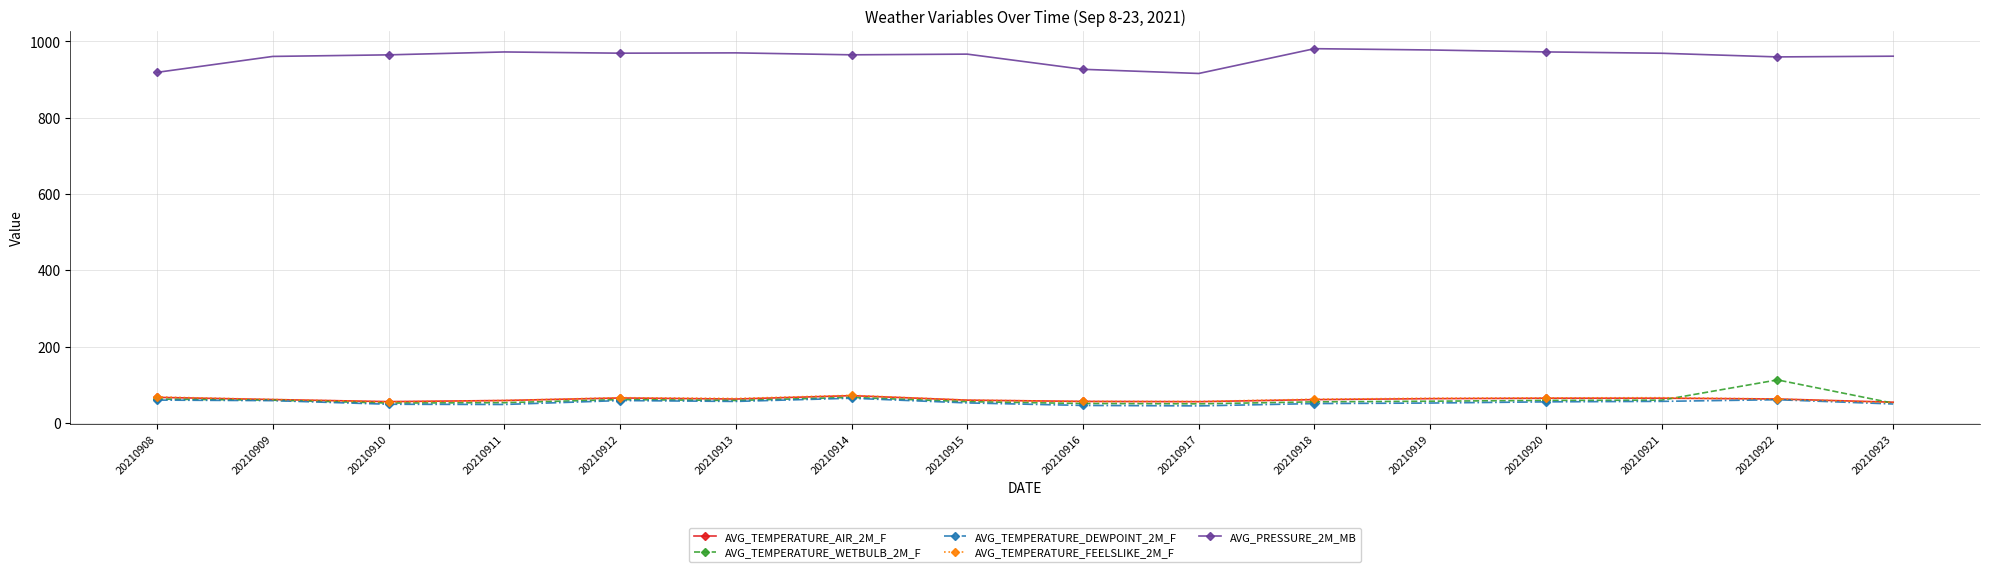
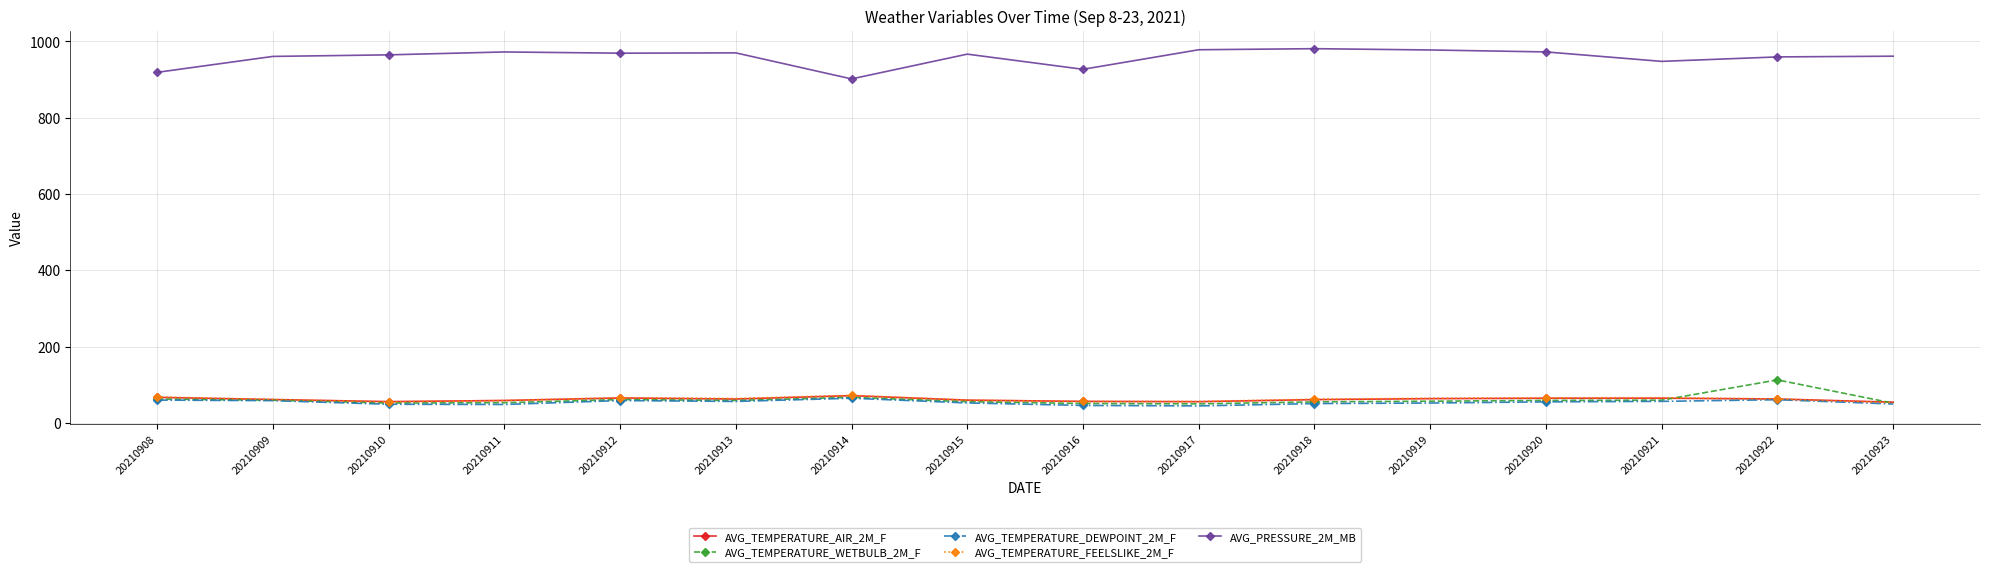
  {
    "AVG_TEMPERATURE_WETBULB_2M_F": {
      "20210922": 110
    },
    "AVG_PRESSURE_2M_MB": {
      "20210908": 920,
      "20210909": 960,
      "20210910": 960,
      "20210911": 970,
      "20210912": 970,
      "20210913": 970,
-     "20210914": 960,
+     "20210914": 900,
      "20210915": 970,
      "20210916": 930,
-     "20210917": 920,
+     "20210917": 980,
      "20210918": 980,
      "20210919": 980,
      "20210920": 970,
-     "20210921": 970,
+     "20210921": 950,
      "20210922": 960,
      "20210923": 960
    }
  }
